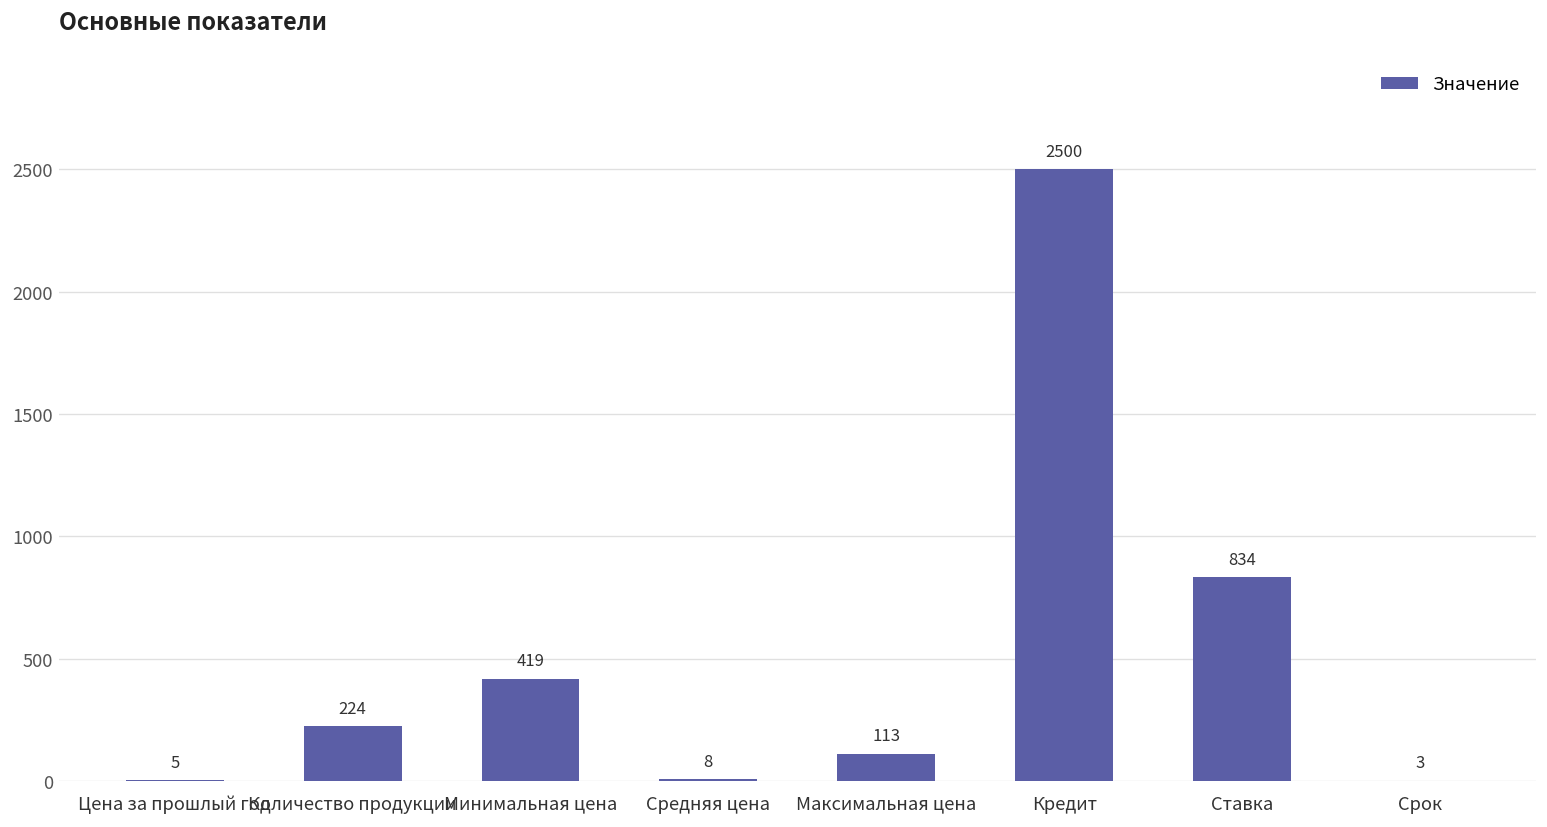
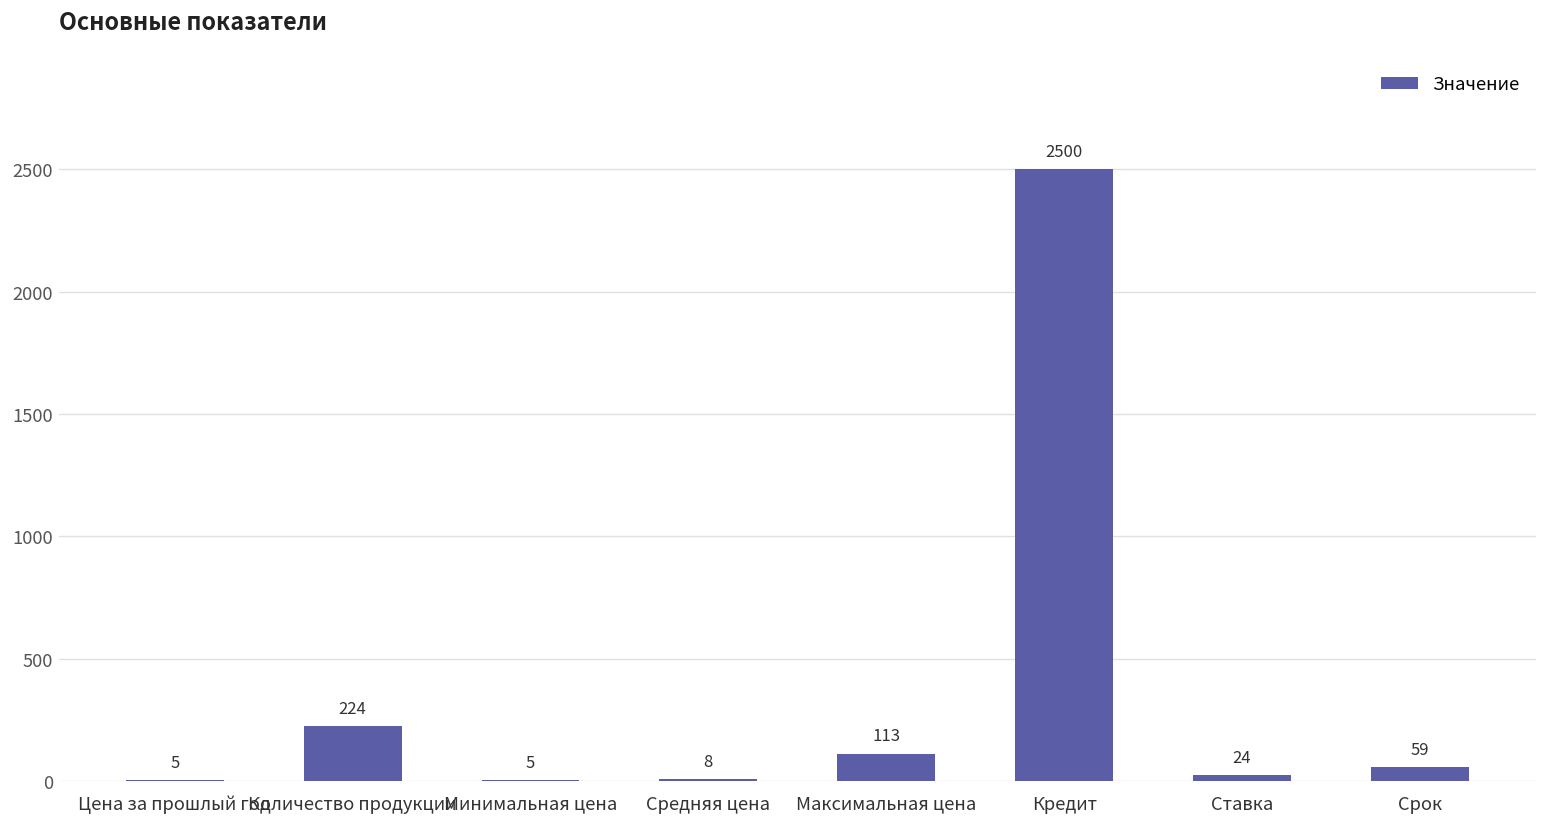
  {
    "Цена за прошлый год": 5,
    "Количество продукции": 224,
-   "Минимальная цена": 419,
+   "Минимальная цена": 5,
    "Средняя цена": 8,
    "Максимальная цена": 113,
    "Кредит": 2500,
-   "Ставка": 834,
-   "Срок": 3
+   "Ставка": 24,
+   "Срок": 59
  }
